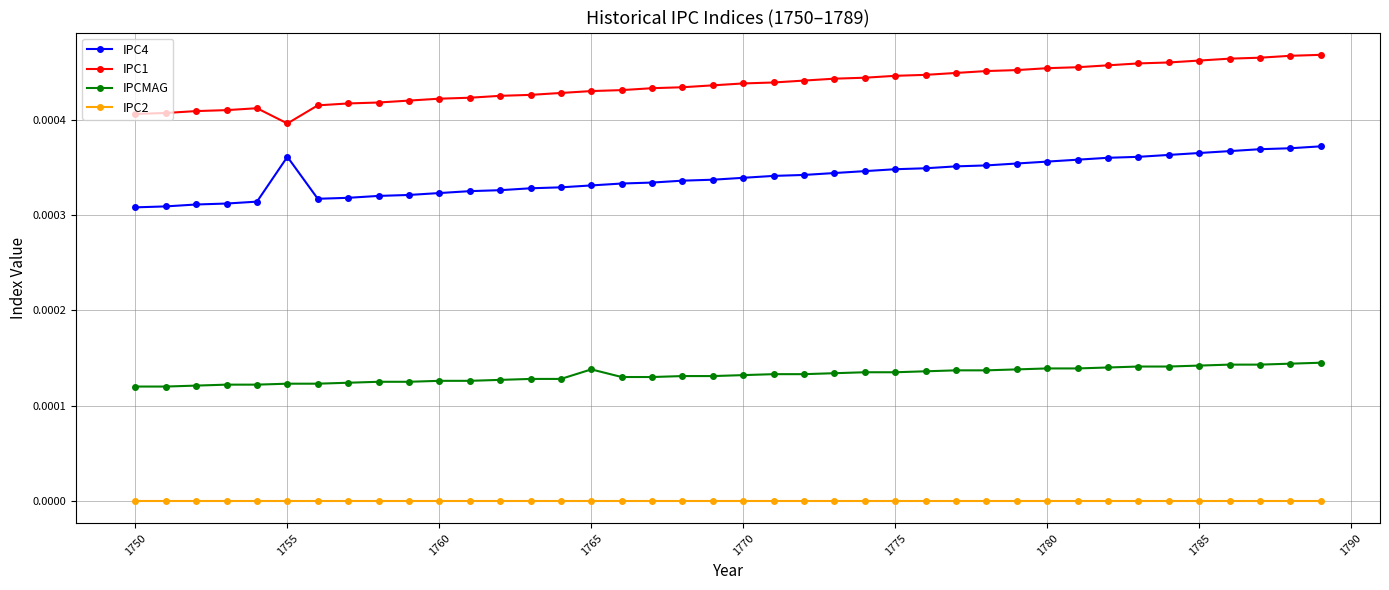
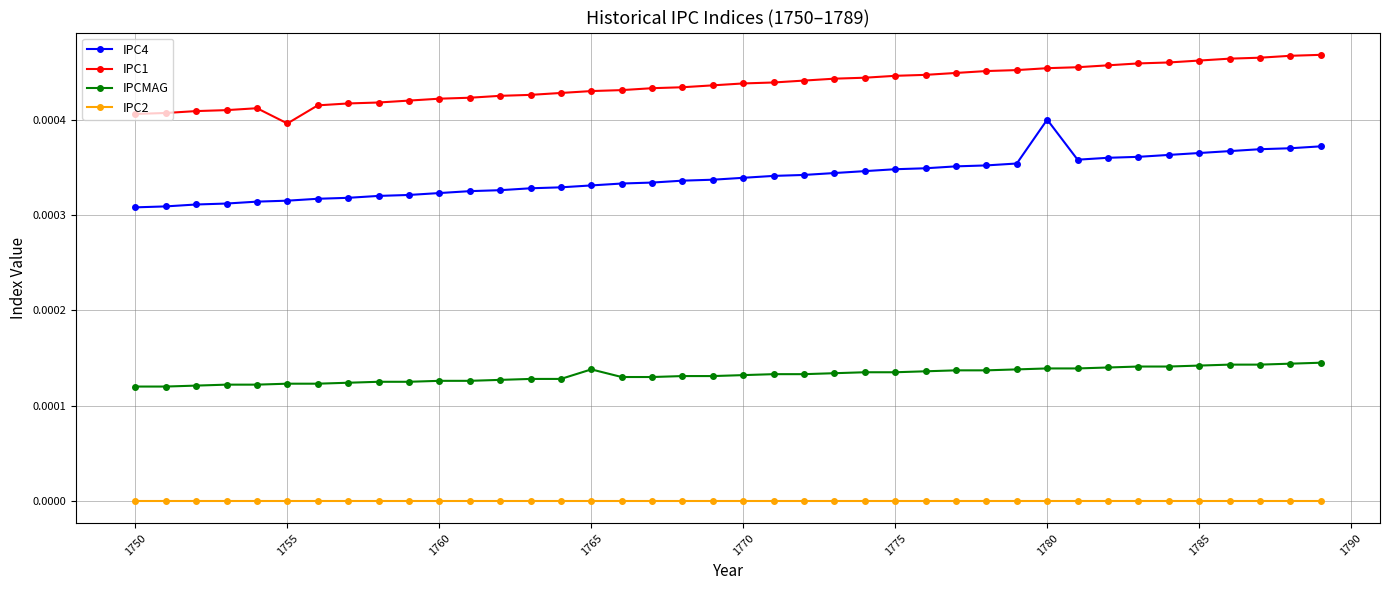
  {
    "IPC4": {
      "1750": 0.00031,
-     "1755": 0.00036,
+     "1755": 0.00032,
      "1760": 0.00032,
      "1765": 0.00033,
      "1770": 0.00034,
      "1775": 0.00035,
-     "1780": 0.00036,
+     "1780": 0.00040,
      "1785": 0.00037
    },
    "IPC1": {
      "1755": 0.00040,
      "1760": 0.00042,
      "1765": 0.00043,
      "1770": 0.00044,
      "1775": 0.00045,
      "1780": 0.00045,
      "1785": 0.00046
    },
    "IPCMAG": {
      "1750": 0.00012,
      "1755": 0.00012,
      "1760": 0.00013,
      "1765": 0.00014,
      "1770": 0.00013,
      "1775": 0.00014,
      "1780": 0.00014,
      "1785": 0.00014
    },
    "IPC2": {
      "1750": 0.00000,
      "1755": 0.00000,
      "1760": 0.00000,
      "1765": 0.00000,
      "1770": 0.00000,
      "1775": 0.00000,
      "1780": 0.00000,
      "1785": 0.00000
    }
  }
